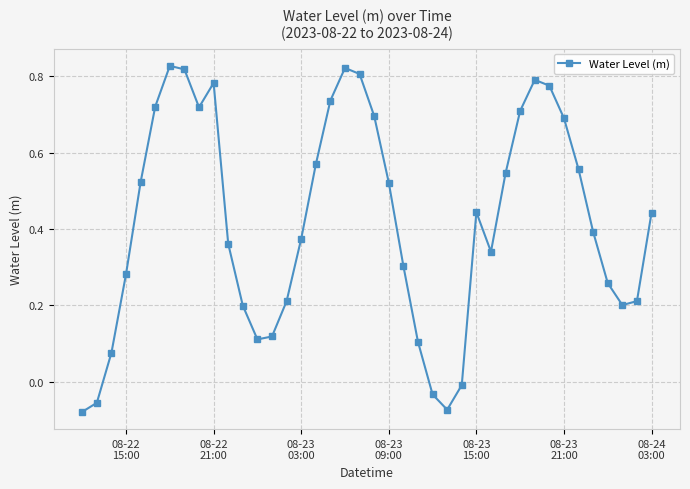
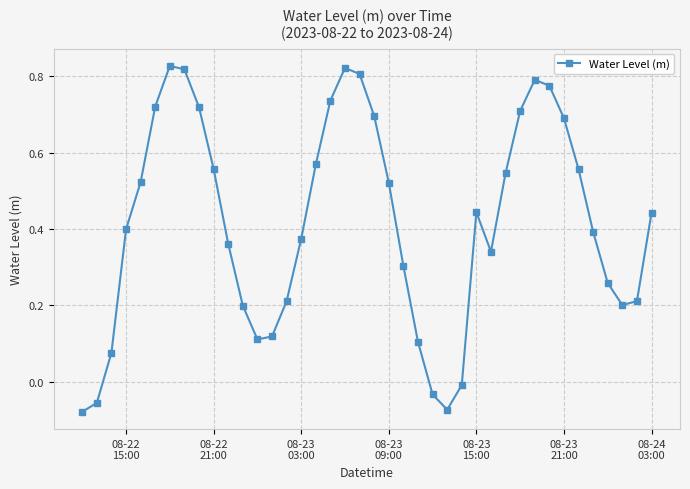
  {
-   "08-22 15:00": 0.28,
-   "08-22 21:00": 0.78,
+   "08-22 15:00": 0.40,
+   "08-22 21:00": 0.56,
    "08-23 03:00": 0.37,
    "08-23 09:00": 0.52,
    "08-23 15:00": 0.44,
    "08-23 21:00": 0.69,
    "08-24 03:00": 0.44
  }
